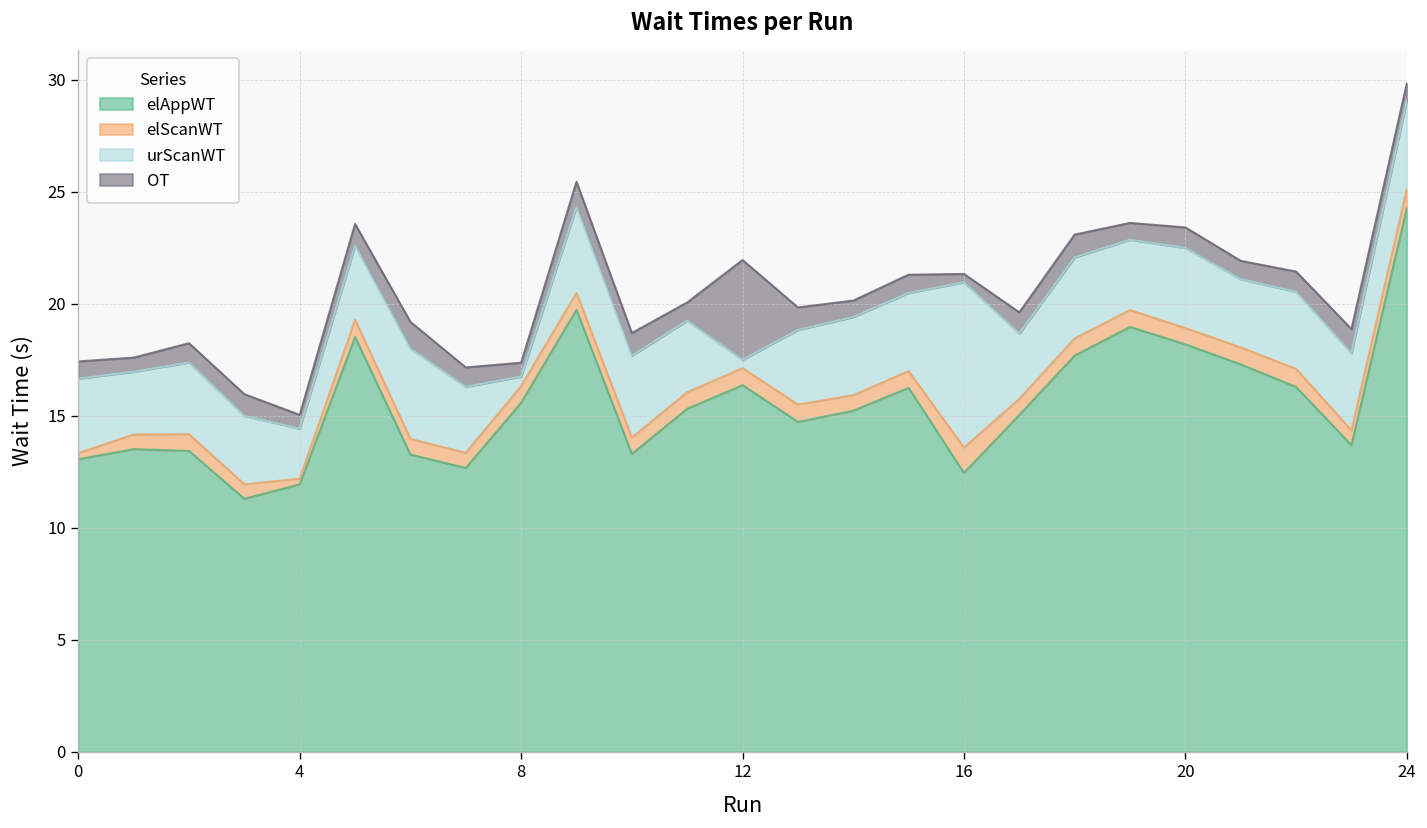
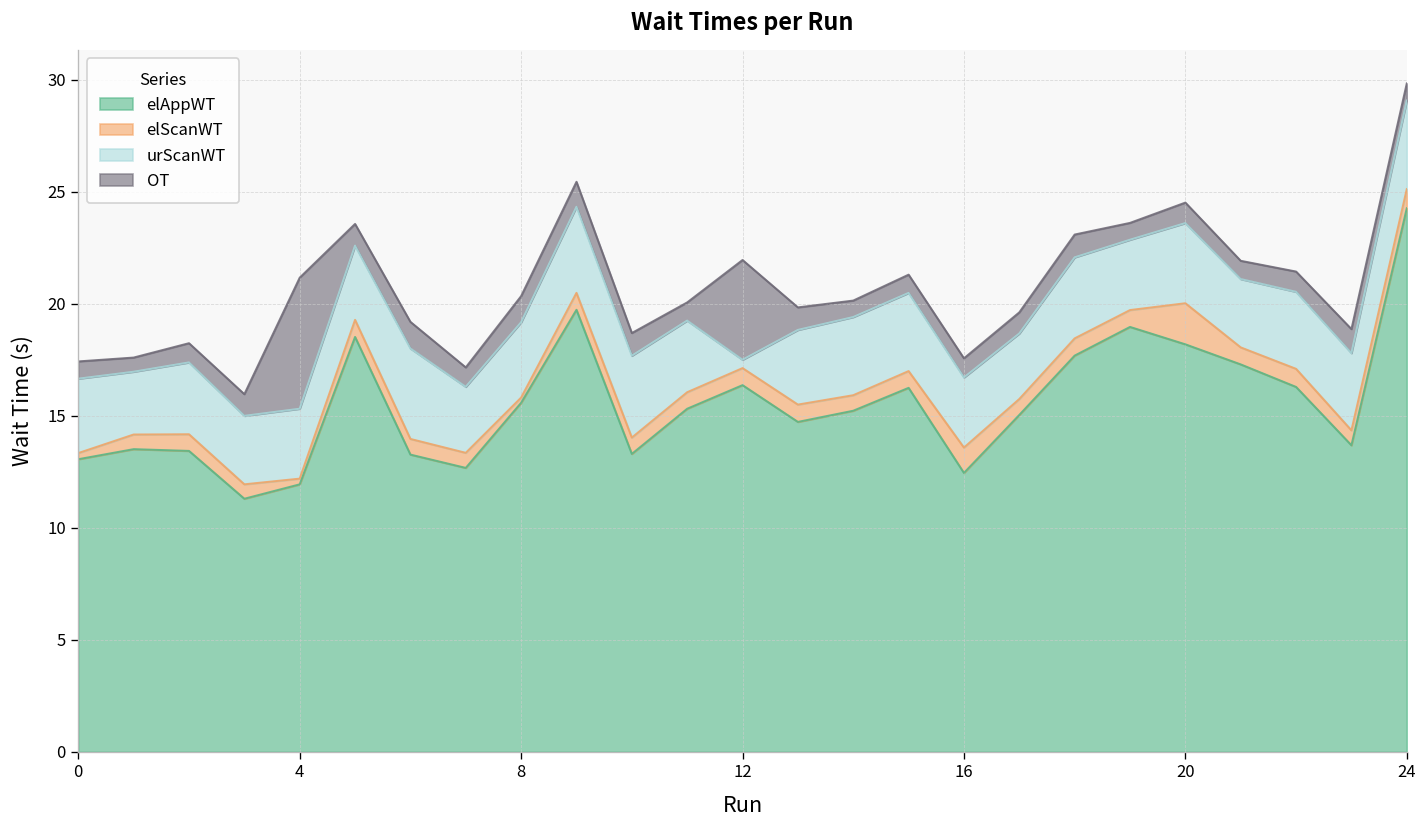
  {
    "elAppWT": {
      "0": 13.1,
      "4": 11.9,
      "8": 15.6,
      "12": 16.4,
      "16": 12.4,
      "20": 18.2,
      "24": 24.3
    },
    "elScanWT": {
      "0": 0.3,
      "4": 0.3,
-     "8": 0.7,
+     "8": 0.2,
      "12": 0.8,
      "16": 1.1,
-     "20": 0.7,
+     "20": 1.8,
      "24": 0.9
    },
    "urScanWT": {
      "0": 3.3,
-     "4": 2.2,
-     "8": 0.4,
+     "4": 3.1,
+     "8": 3.4,
      "12": 0.4,
-     "16": 7.4,
+     "16": 3.1,
      "20": 3.6,
      "24": 4.0
    },
    "OT": {
      "0": 0.8,
-     "4": 0.6,
-     "8": 0.6,
+     "4": 5.8,
+     "8": 1.2,
      "12": 4.5,
-     "16": 0.4,
+     "16": 0.9,
      "20": 0.9,
      "24": 0.8
    }
  }
